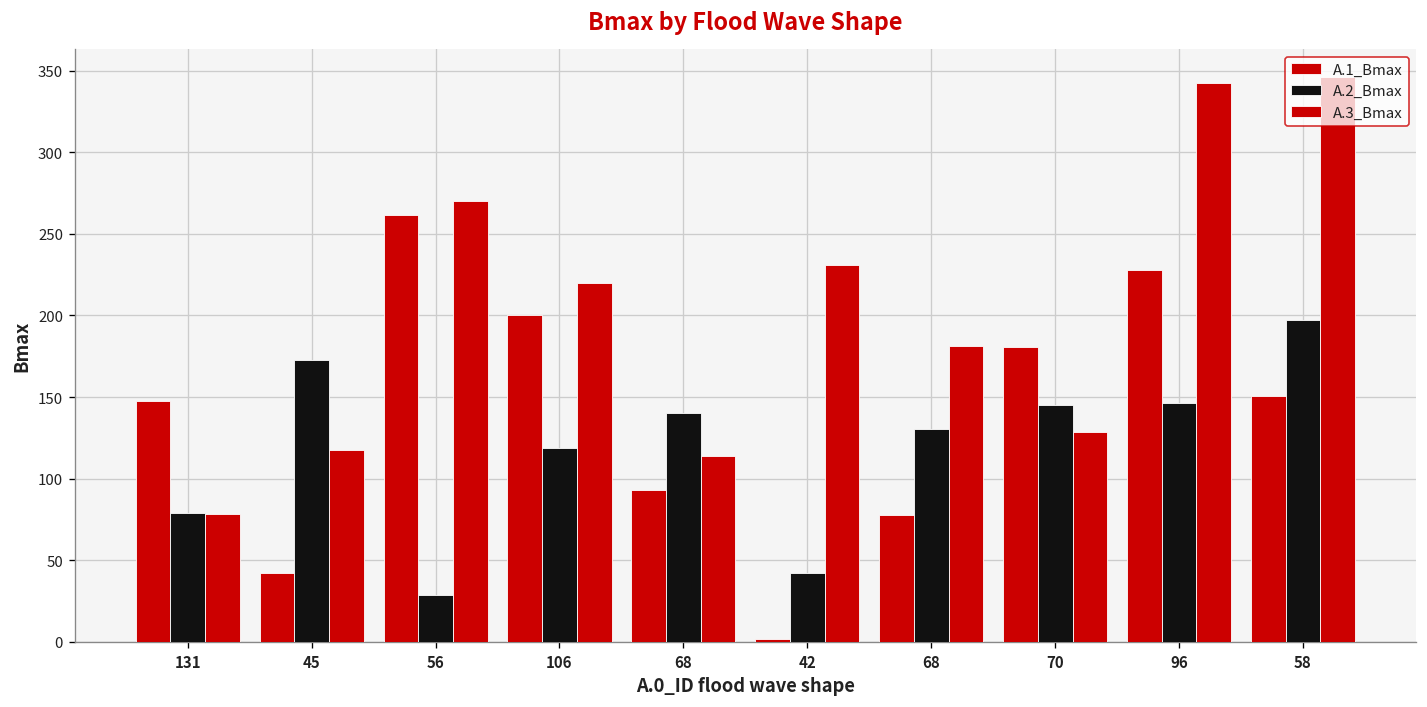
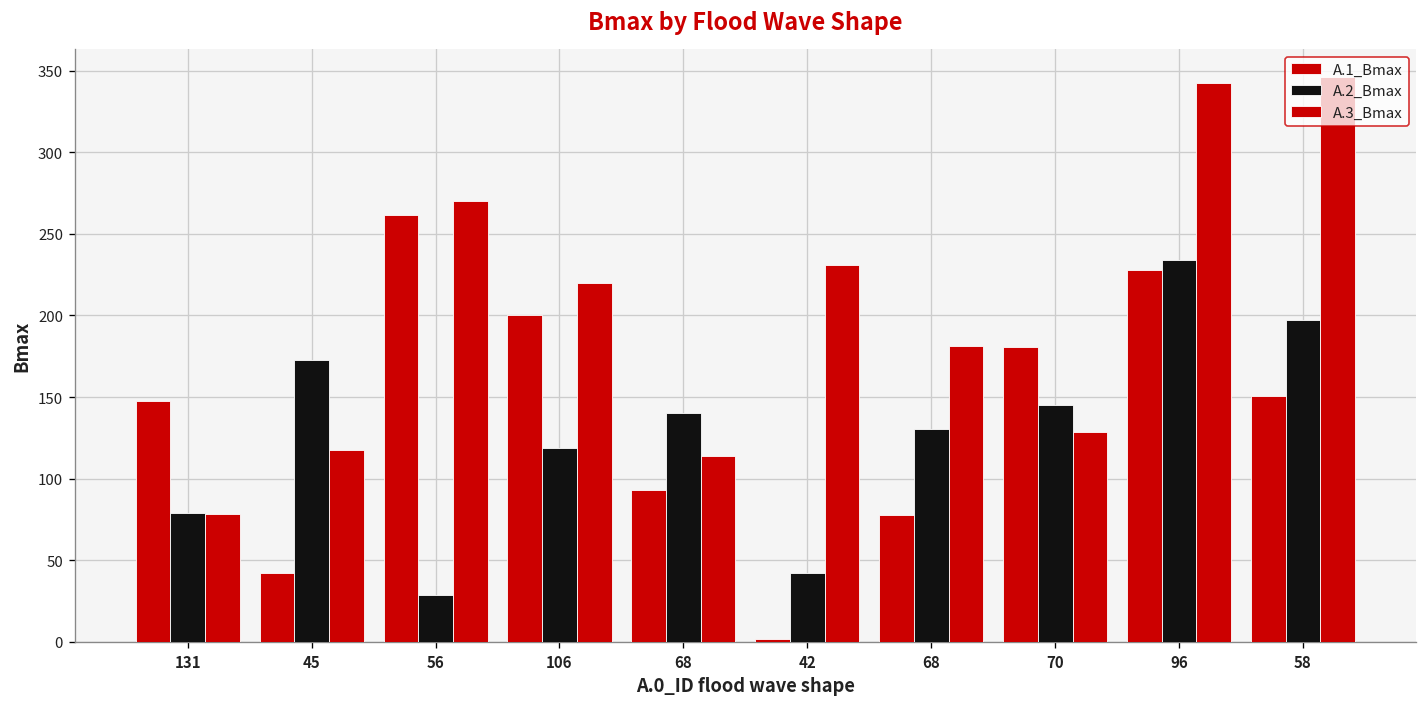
  {
    "A.2_Bmax": {
      "131": 79,
      "45": 173,
      "56": 29,
      "106": 119,
      "42": 42,
      "70": 145,
-     "96": 147,
+     "96": 234,
      "58": 197
    }
  }
